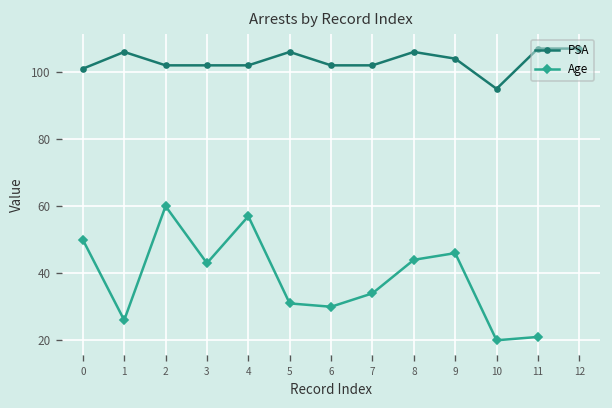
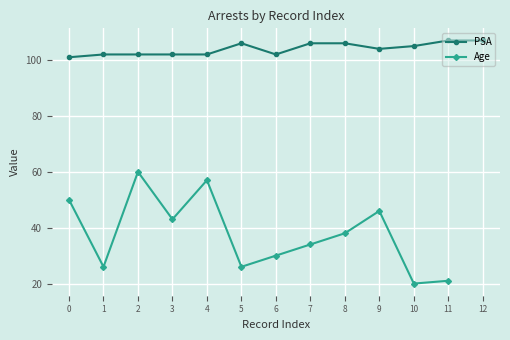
  {
    "PSA": {
      "0": 101,
-     "1": 106,
+     "1": 102,
      "2": 102,
      "3": 102,
      "4": 102,
      "5": 106,
      "6": 102,
-     "7": 102,
+     "7": 106,
      "8": 106,
      "9": 104,
-     "10": 95
+     "10": 105
    },
    "Age": {
      "0": 50,
      "1": 26,
      "2": 60,
      "3": 43,
      "4": 57,
-     "5": 31,
+     "5": 26,
      "6": 30,
      "7": 34,
-     "8": 44,
+     "8": 38,
      "9": 46,
      "10": 20,
      "11": 21
    }
  }
